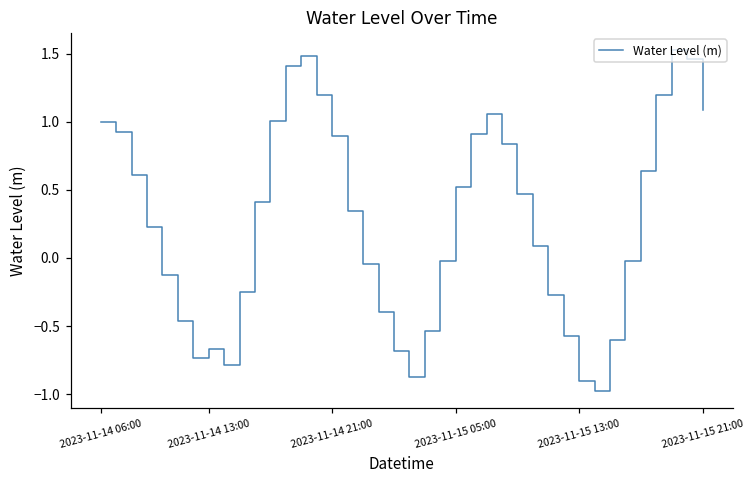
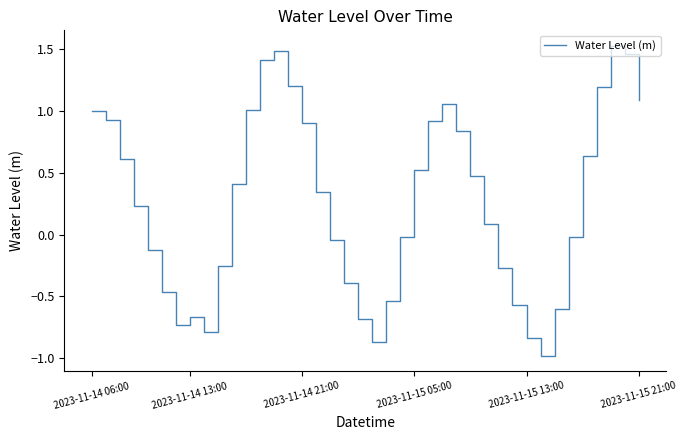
  {
    "2023-11-14 06:00": 1.00,
    "2023-11-14 13:00": -0.67,
    "2023-11-14 21:00": 0.90,
    "2023-11-15 05:00": 0.52,
-   "2023-11-15 13:00": -0.90,
+   "2023-11-15 13:00": -0.84,
    "2023-11-15 21:00": 1.08
  }
